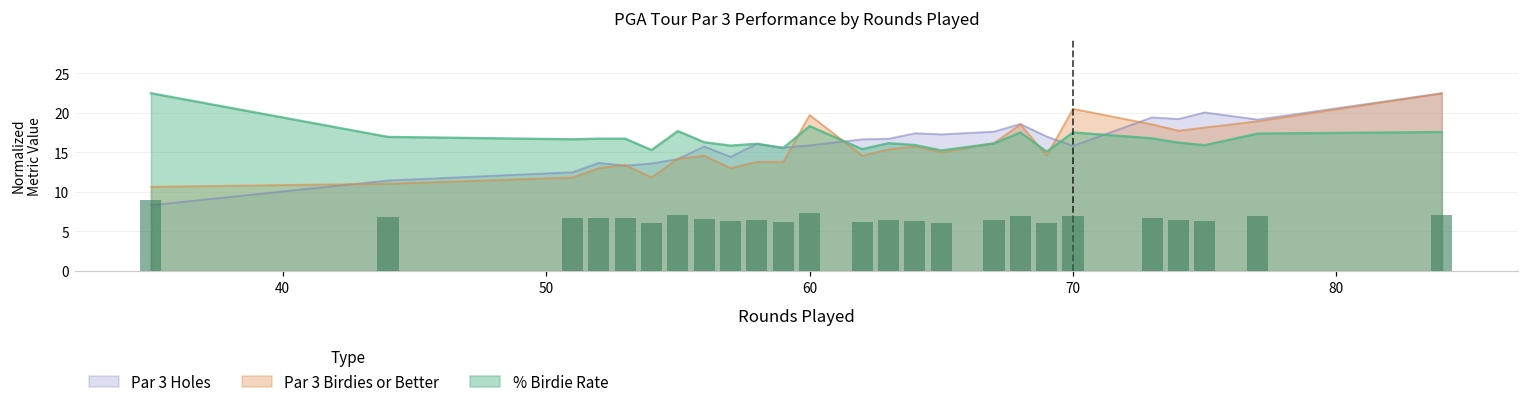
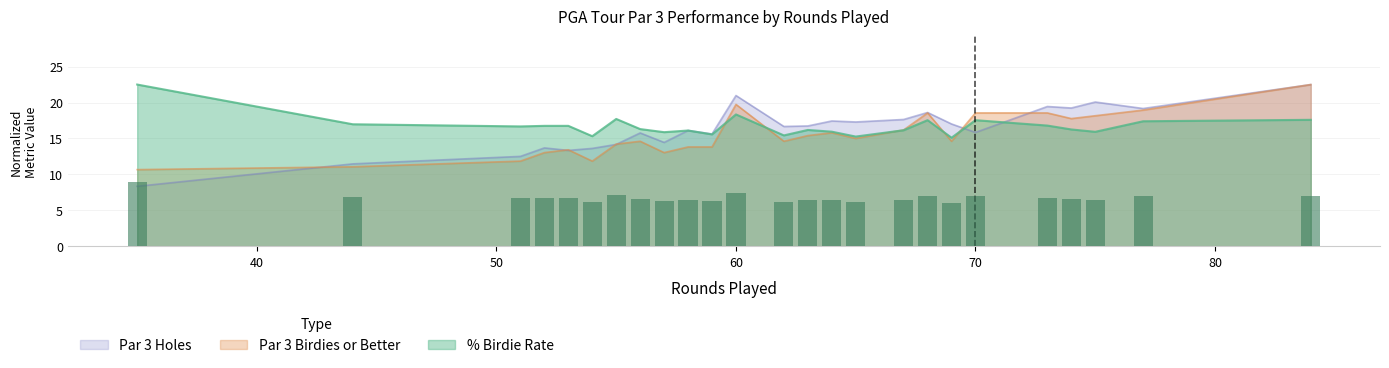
  {
    "Par 3 Holes": {
-     "60": 16,
+     "60": 21,
      "70": 16
    },
    "Par 3 Birdies or Better": {
      "60": 20,
-     "70": 21
+     "70": 19
    },
    "% Birdie Rate": {
      "60": 18,
      "70": 18
    }
  }
